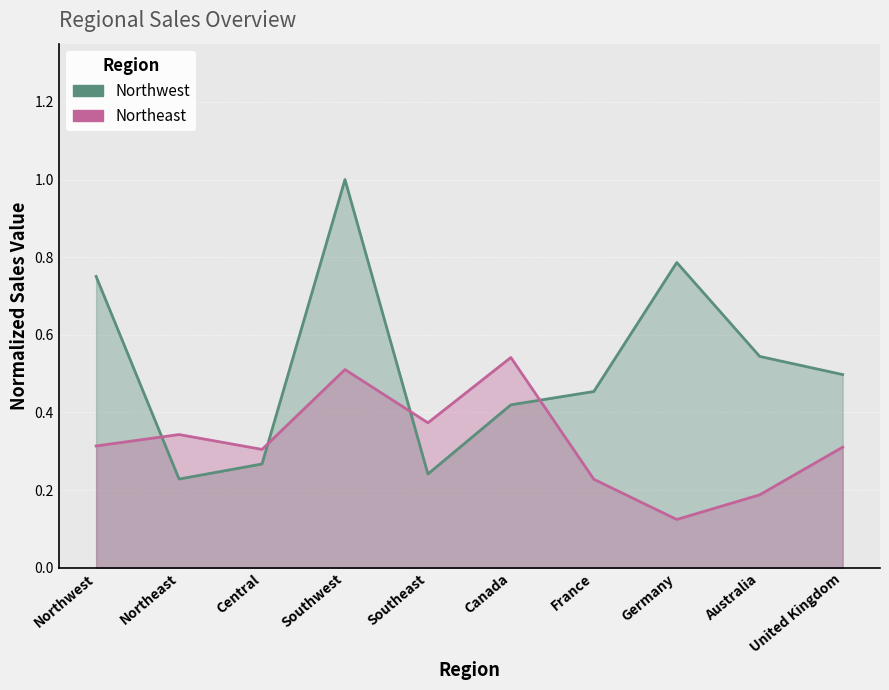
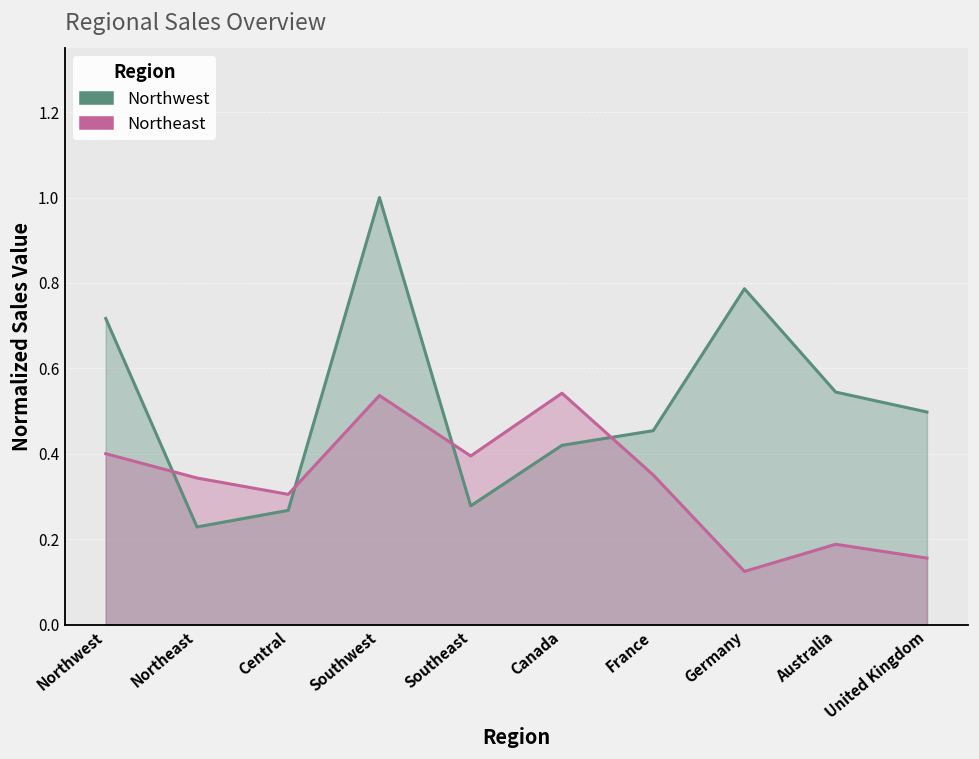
  {
    "Northwest": {
-     "Northwest": 0.75,
+     "Northwest": 0.72,
      "Northeast": 0.23,
      "Central": 0.27,
      "Southwest": 1.00,
-     "Southeast": 0.24,
+     "Southeast": 0.28,
      "Canada": 0.42,
      "France": 0.45,
      "Germany": 0.79,
      "Australia": 0.54,
      "United Kingdom": 0.50
    },
    "Northeast": {
-     "Northwest": 0.31,
+     "Northwest": 0.40,
      "Northeast": 0.34,
      "Central": 0.30,
-     "Southwest": 0.51,
-     "Southeast": 0.37,
+     "Southwest": 0.54,
+     "Southeast": 0.39,
      "Canada": 0.54,
-     "France": 0.23,
+     "France": 0.35,
      "Germany": 0.12,
      "Australia": 0.19,
-     "United Kingdom": 0.31
+     "United Kingdom": 0.16
    }
  }
